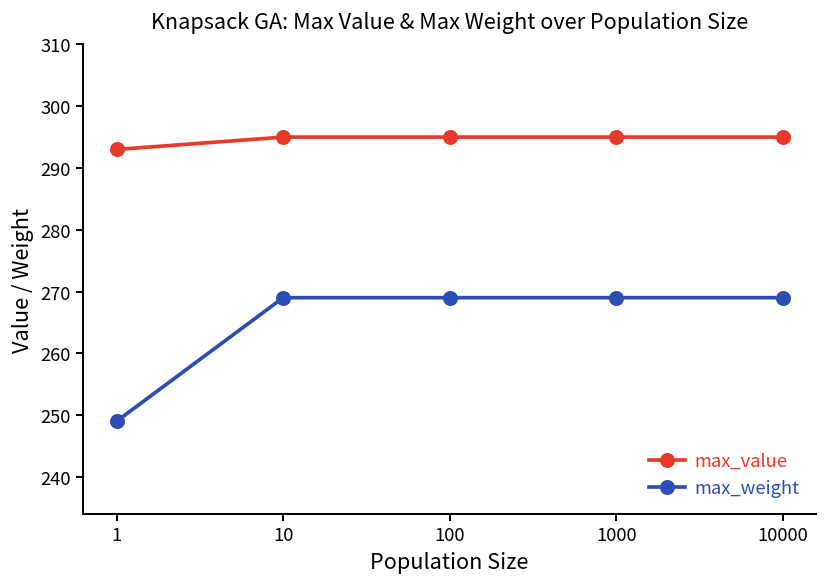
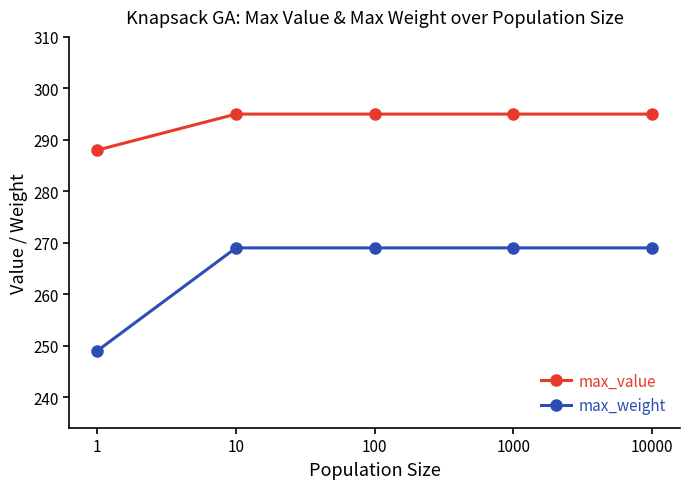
  {
    "max_value": {
-     "1": 293,
+     "1": 288,
      "10": 295,
      "100": 295,
      "1000": 295,
      "10000": 295
    },
    "max_weight": {
      "1": 249,
      "10": 269,
      "100": 269,
      "1000": 269,
      "10000": 269
    }
  }
